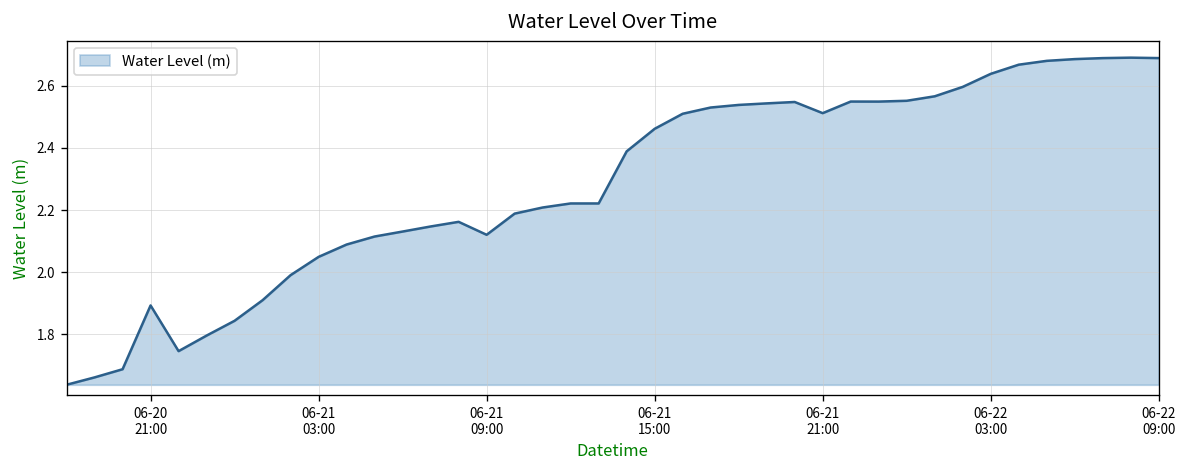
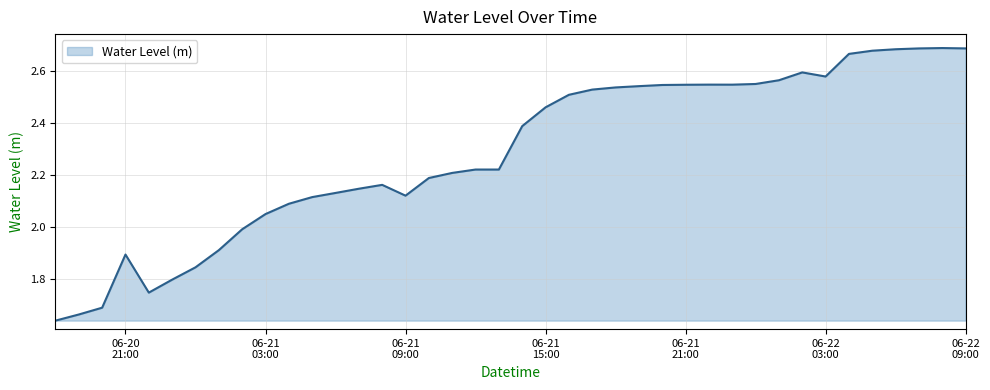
  {
    "06-20 21:00": 1.89,
    "06-21 03:00": 2.05,
    "06-21 09:00": 2.12,
    "06-21 15:00": 2.46,
-   "06-21 21:00": 2.51,
-   "06-22 03:00": 2.64,
+   "06-21 21:00": 2.55,
+   "06-22 03:00": 2.58,
    "06-22 09:00": 2.69
  }
